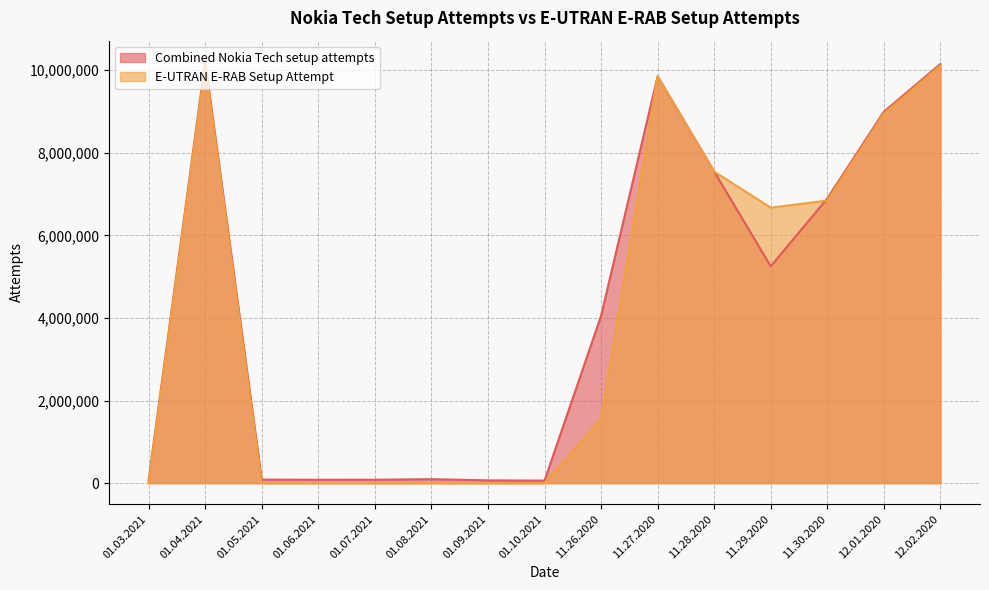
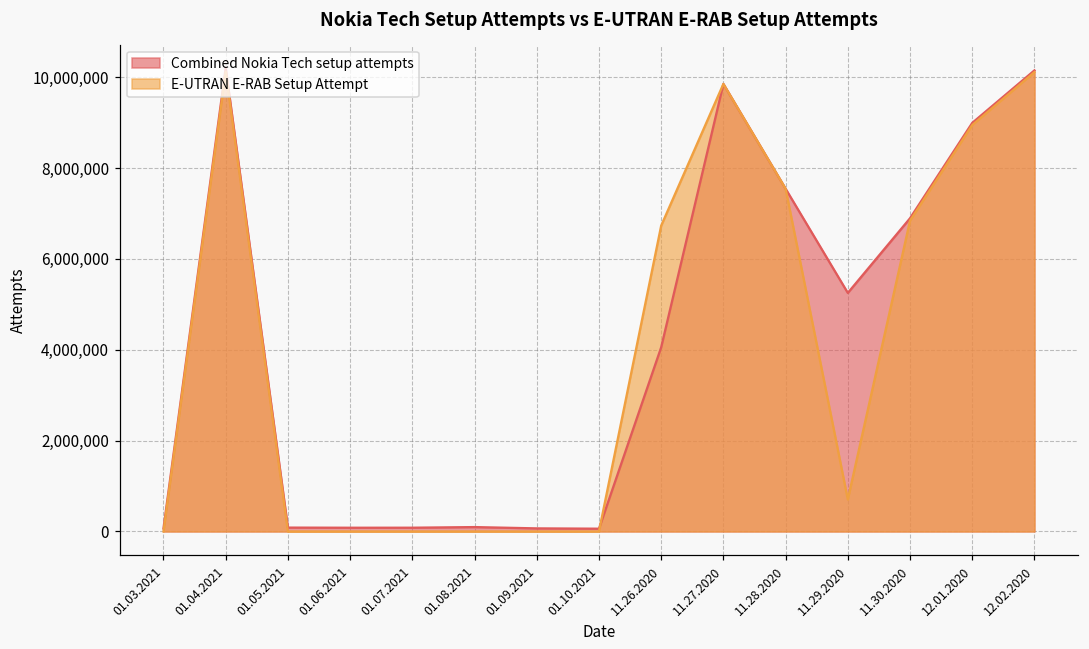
  {
    "Combined Nokia Tech setup attempts": {
      "01.03.2021": "100,000",
      "01.05.2021": "100,000",
      "01.06.2021": "100,000",
      "01.07.2021": "100,000",
      "01.08.2021": "100,000",
      "01.09.2021": "100,000",
      "01.10.2021": "100,000",
      "11.26.2020": "4,100,000",
      "11.29.2020": "5,300,000"
    },
    "E-UTRAN E-RAB Setup Attempt": {
      "01.03.2021": "0",
      "01.05.2021": "0",
      "01.06.2021": "0",
      "01.07.2021": "0",
      "01.08.2021": "0",
      "01.09.2021": "0",
      "01.10.2021": "0",
-     "11.26.2020": "1,600,000",
-     "11.29.2020": "6,700,000"
+     "11.26.2020": "6,700,000",
+     "11.29.2020": "700,000"
    }
  }
